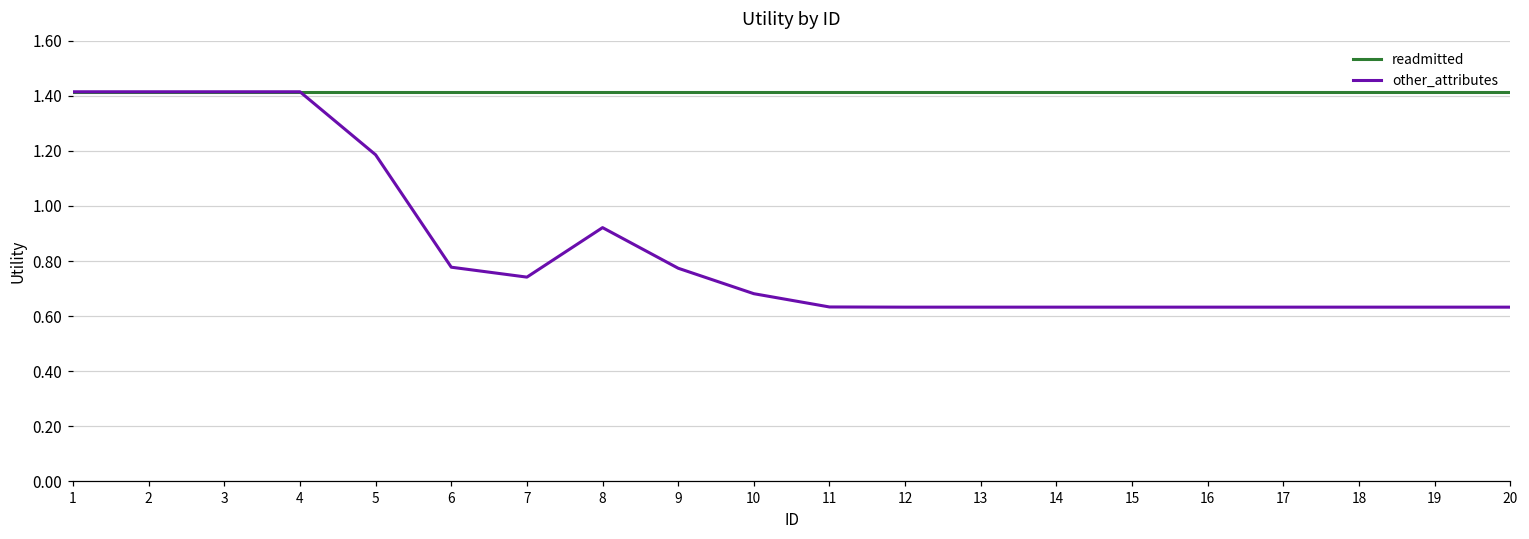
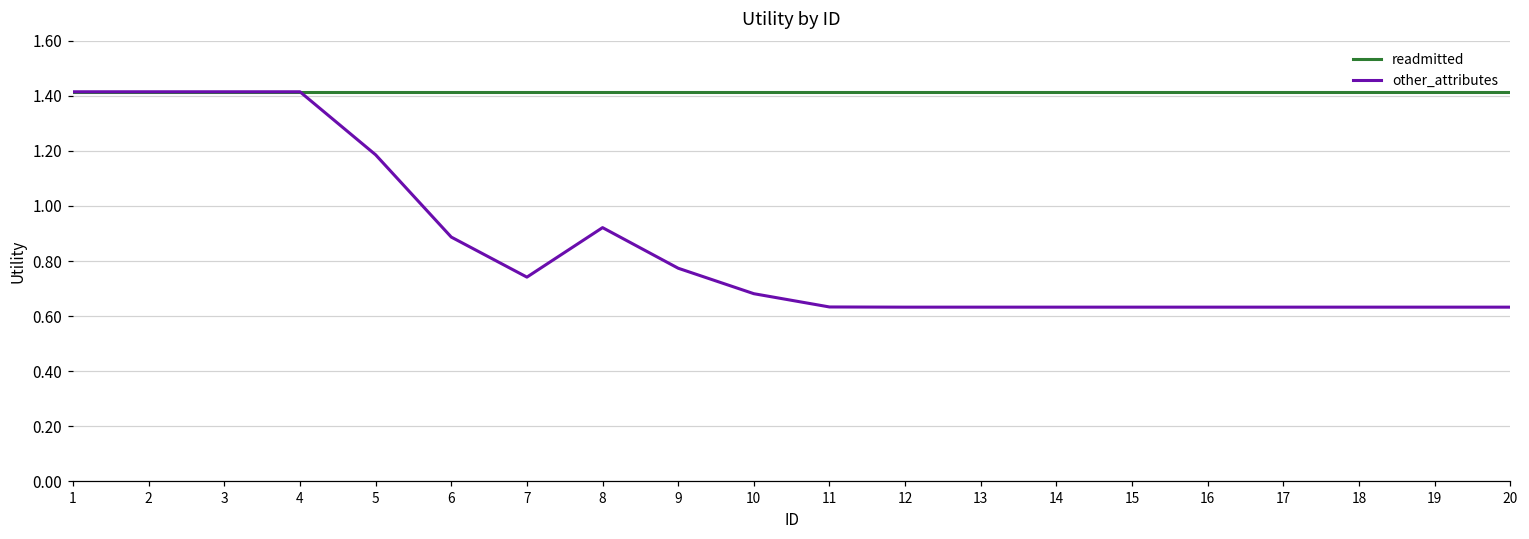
  {
    "readmitted": {
      "5": 1.41,
      "6": 1.41,
      "7": 1.41,
      "8": 1.41,
      "9": 1.41,
      "10": 1.41,
      "11": 1.41,
      "12": 1.41,
      "13": 1.41,
      "14": 1.41,
      "15": 1.41,
      "16": 1.41,
      "17": 1.41,
      "18": 1.41,
      "19": 1.41,
      "20": 1.41
    },
    "other_attributes": {
      "5": 1.19,
-     "6": 0.78,
+     "6": 0.89,
      "7": 0.74,
      "8": 0.92,
      "9": 0.77,
      "10": 0.68,
      "11": 0.63,
      "12": 0.63,
      "13": 0.63,
      "14": 0.63,
      "15": 0.63,
      "16": 0.63,
      "17": 0.63,
      "18": 0.63,
      "19": 0.63,
      "20": 0.63
    }
  }
